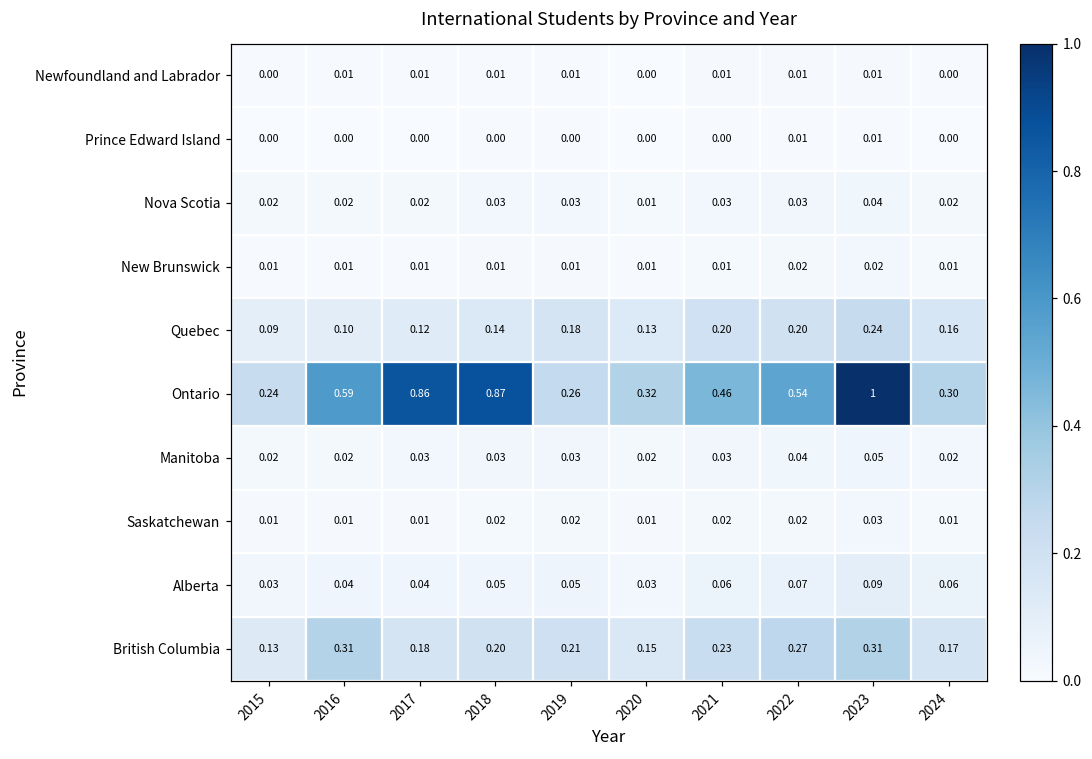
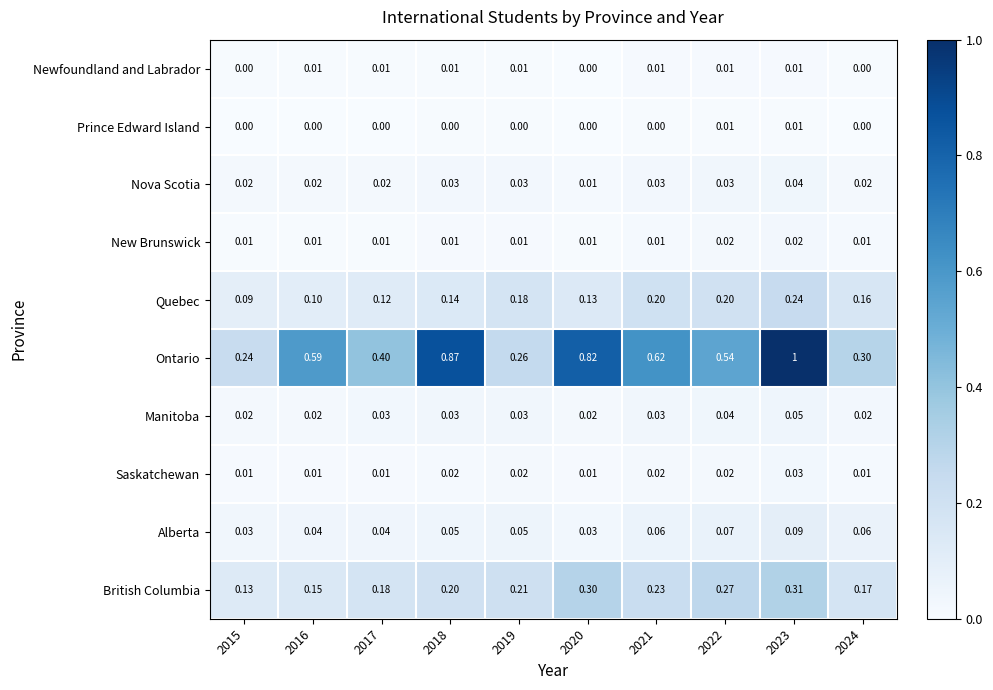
  {
    "Newfoundland and Labrador": {
      "2015": 0.00,
      "2016": 0.01,
      "2017": 0.01,
      "2018": 0.01,
      "2019": 0.01,
      "2020": 0.00,
      "2021": 0.01,
      "2022": 0.01,
      "2023": 0.01,
      "2024": 0.00
    },
    "Prince Edward Island": {
      "2015": 0.00,
      "2016": 0.00,
      "2017": 0.00,
      "2018": 0.00,
      "2019": 0.00,
      "2020": 0.00,
      "2021": 0.00,
      "2022": 0.01,
      "2023": 0.01,
      "2024": 0.00
    },
    "Nova Scotia": {
      "2015": 0.02,
      "2016": 0.02,
      "2017": 0.02,
      "2018": 0.03,
      "2019": 0.03,
      "2020": 0.01,
      "2021": 0.03,
      "2022": 0.03,
      "2023": 0.04,
      "2024": 0.02
    },
    "New Brunswick": {
      "2015": 0.01,
      "2016": 0.01,
      "2017": 0.01,
      "2018": 0.01,
      "2019": 0.01,
      "2020": 0.01,
      "2021": 0.01,
      "2022": 0.02,
      "2023": 0.02,
      "2024": 0.01
    },
    "Quebec": {
      "2015": 0.09,
      "2016": 0.10,
      "2017": 0.12,
      "2018": 0.14,
      "2019": 0.18,
      "2020": 0.13,
      "2021": 0.20,
      "2022": 0.20,
      "2023": 0.24,
      "2024": 0.16
    },
    "Ontario": {
      "2015": 0.24,
      "2016": 0.59,
-     "2017": 0.86,
+     "2017": 0.40,
      "2018": 0.87,
      "2019": 0.26,
-     "2020": 0.32,
-     "2021": 0.46,
+     "2020": 0.82,
+     "2021": 0.62,
      "2022": 0.54,
      "2023": 1,
      "2024": 0.30
    },
    "Manitoba": {
      "2015": 0.02,
      "2016": 0.02,
      "2017": 0.03,
      "2018": 0.03,
      "2019": 0.03,
      "2020": 0.02,
      "2021": 0.03,
      "2022": 0.04,
      "2023": 0.05,
      "2024": 0.02
    },
    "Saskatchewan": {
      "2015": 0.01,
      "2016": 0.01,
      "2017": 0.01,
      "2018": 0.02,
      "2019": 0.02,
      "2020": 0.01,
      "2021": 0.02,
      "2022": 0.02,
      "2023": 0.03,
      "2024": 0.01
    },
    "Alberta": {
      "2015": 0.03,
      "2016": 0.04,
      "2017": 0.04,
      "2018": 0.05,
      "2019": 0.05,
      "2020": 0.03,
      "2021": 0.06,
      "2022": 0.07,
      "2023": 0.09,
      "2024": 0.06
    },
    "British Columbia": {
      "2015": 0.13,
-     "2016": 0.31,
+     "2016": 0.15,
      "2017": 0.18,
      "2018": 0.20,
      "2019": 0.21,
-     "2020": 0.15,
+     "2020": 0.30,
      "2021": 0.23,
      "2022": 0.27,
      "2023": 0.31,
      "2024": 0.17
    }
  }
